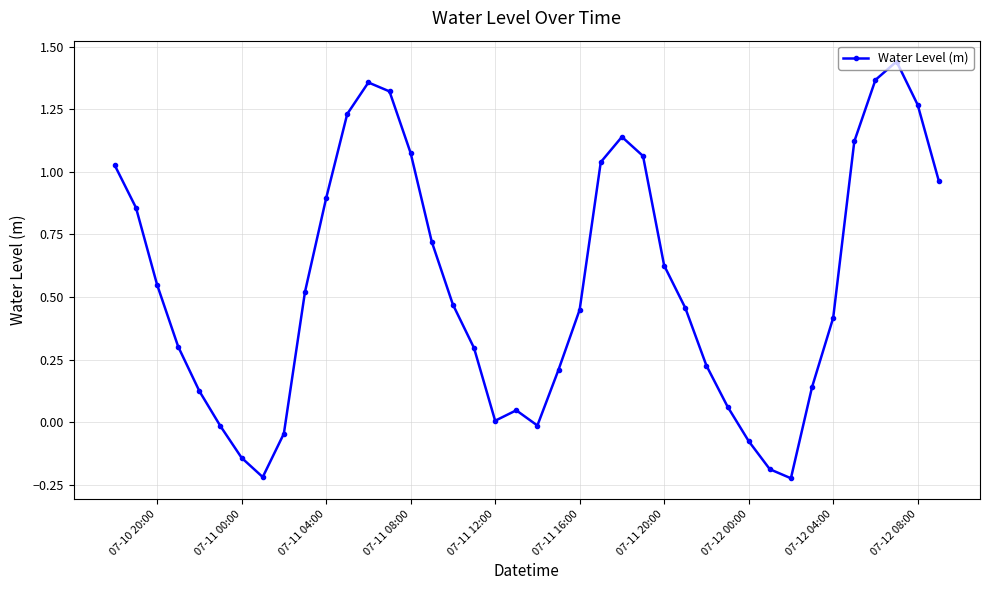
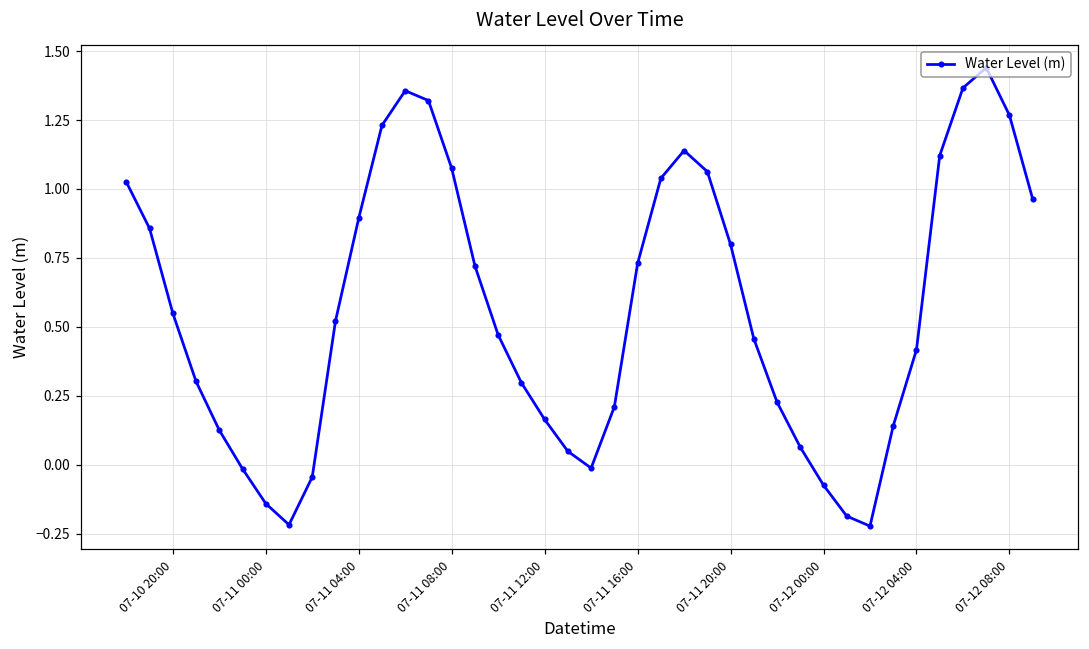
  {
    "07-10 20:00": 0.55,
    "07-11 00:00": -0.14,
    "07-11 04:00": 0.89,
    "07-11 08:00": 1.08,
-   "07-11 12:00": 0.01,
-   "07-11 16:00": 0.45,
-   "07-11 20:00": 0.63,
+   "07-11 12:00": 0.16,
+   "07-11 16:00": 0.73,
+   "07-11 20:00": 0.80,
    "07-12 00:00": -0.07,
    "07-12 04:00": 0.42,
    "07-12 08:00": 1.27
  }
